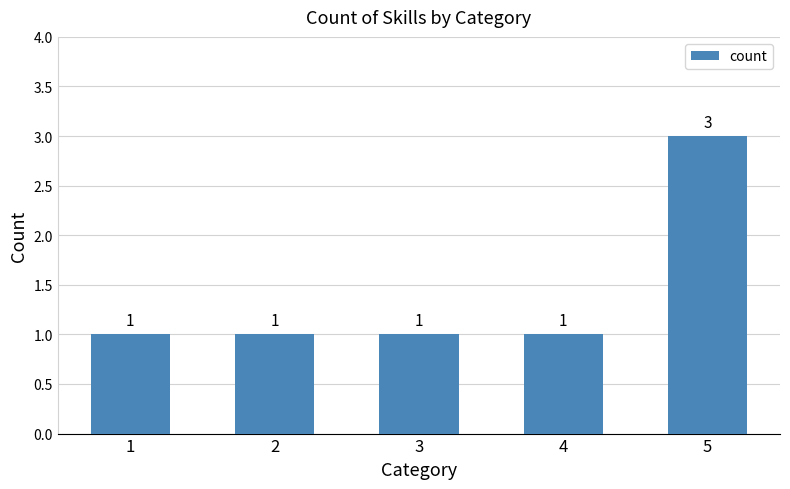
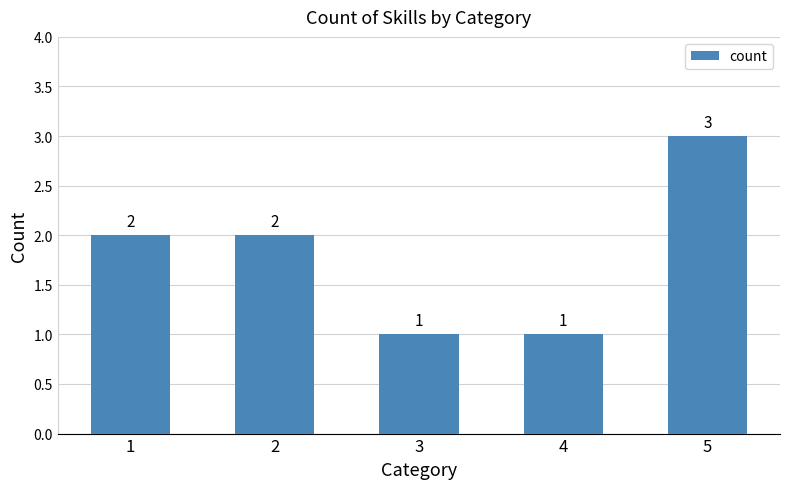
  {
-   "1": 1,
-   "2": 1,
+   "1": 2,
+   "2": 2,
    "3": 1,
    "4": 1,
    "5": 3
  }
